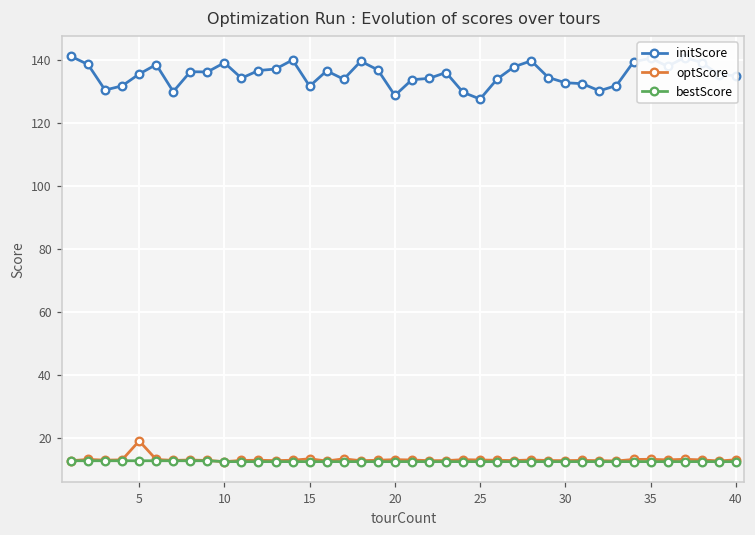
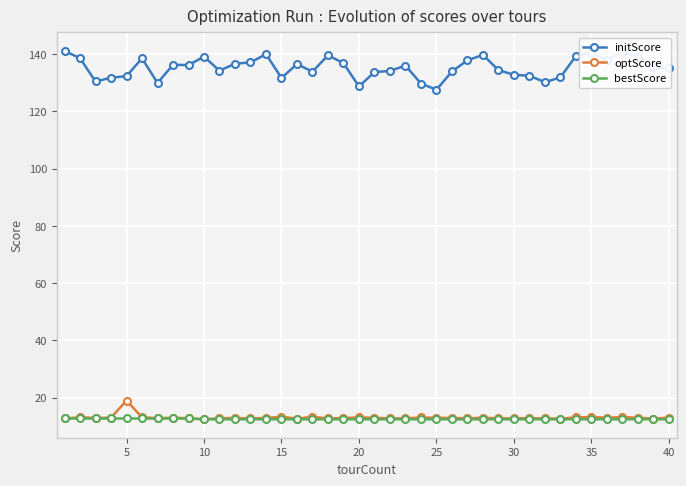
  {
    "initScore": {
-     "5": 136,
+     "5": 132,
      "10": 139,
      "15": 132,
      "20": 129,
      "25": 128,
      "30": 133
    },
    "optScore": {
      "5": 19,
      "15": 13
    },
    "bestScore": {
      "5": 13,
      "15": 12
    }
  }
